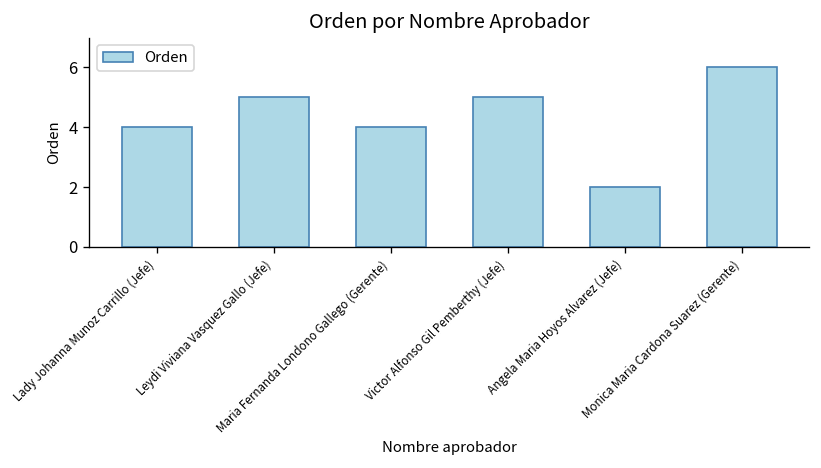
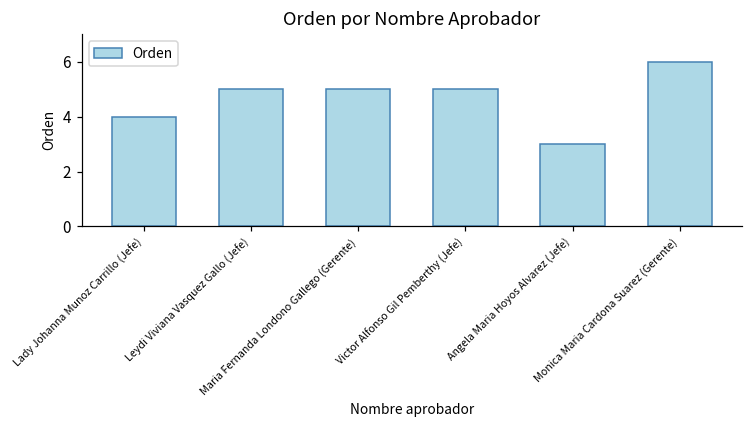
  {
    "Lady Johanna Munoz Carrillo (Jefe)": 4,
    "Leydi Viviana Vasquez Gallo (Jefe)": 5,
-   "Maria Fernanda Londono Gallego (Gerente)": 4,
+   "Maria Fernanda Londono Gallego (Gerente)": 5,
    "Victor Alfonso Gil Pemberthy (Jefe)": 5,
-   "Angela Maria Hoyos Alvarez (Jefe)": 2,
+   "Angela Maria Hoyos Alvarez (Jefe)": 3,
    "Monica Maria Cardona Suarez (Gerente)": 6
  }
